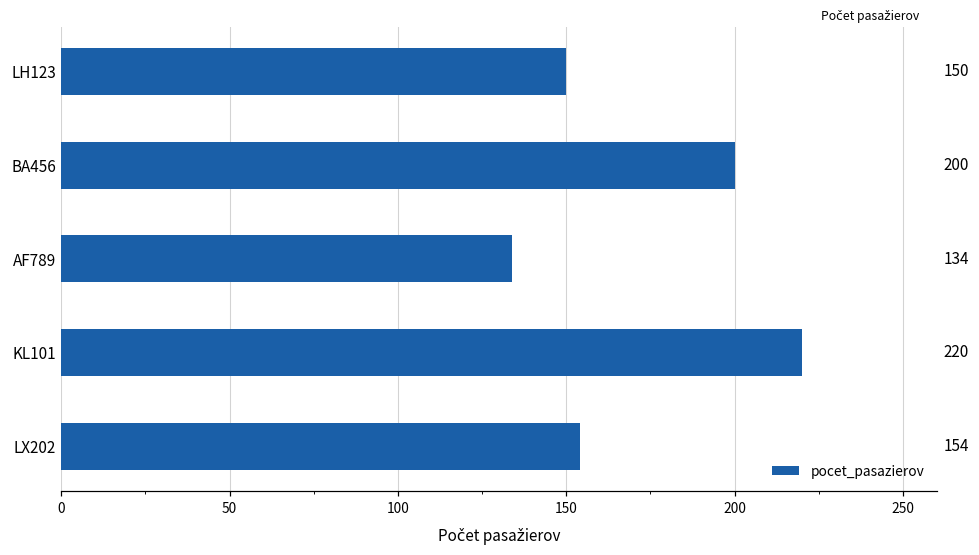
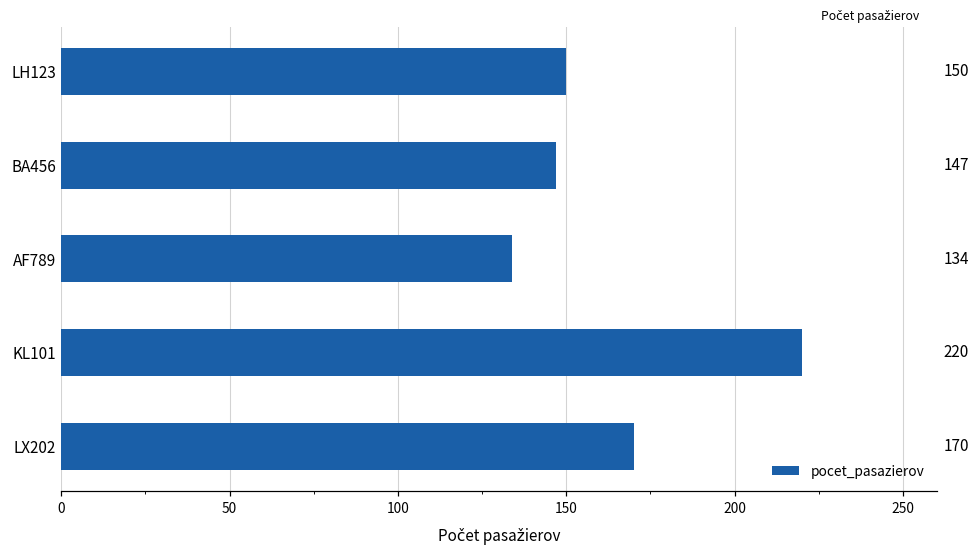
  {
-   "BA456": 200,
-   "LX202": 154
+   "BA456": 147,
+   "LX202": 170
  }
